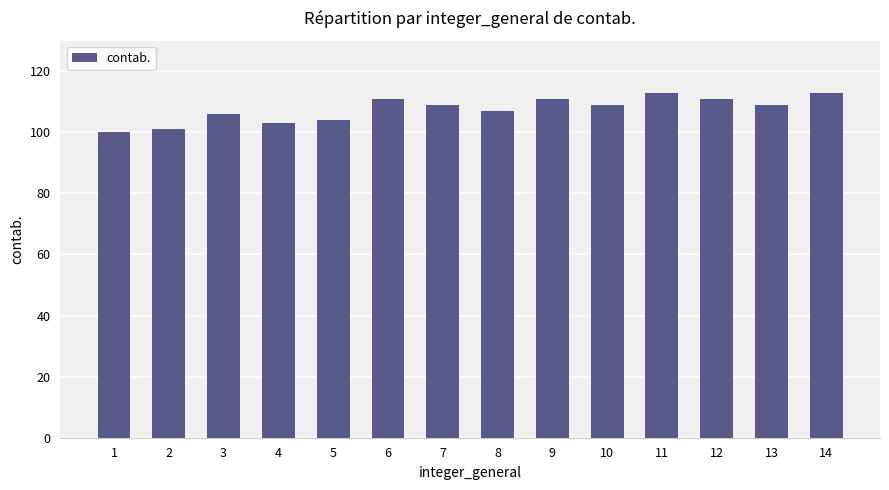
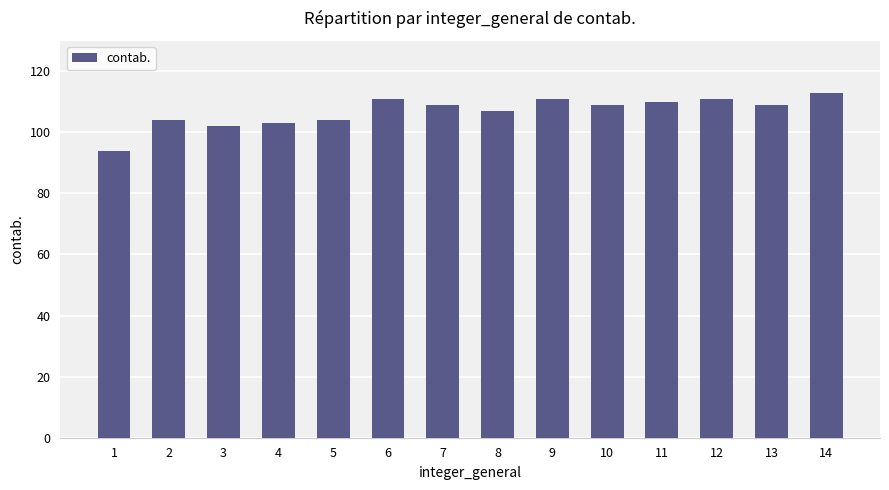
  {
-   "1": 100,
-   "2": 101,
-   "3": 106,
+   "1": 94,
+   "2": 104,
+   "3": 102,
    "4": 103,
    "5": 104,
    "6": 111,
    "7": 109,
    "8": 107,
    "9": 111,
    "10": 109,
-   "11": 113,
+   "11": 110,
    "12": 111,
    "13": 109,
    "14": 113
  }
